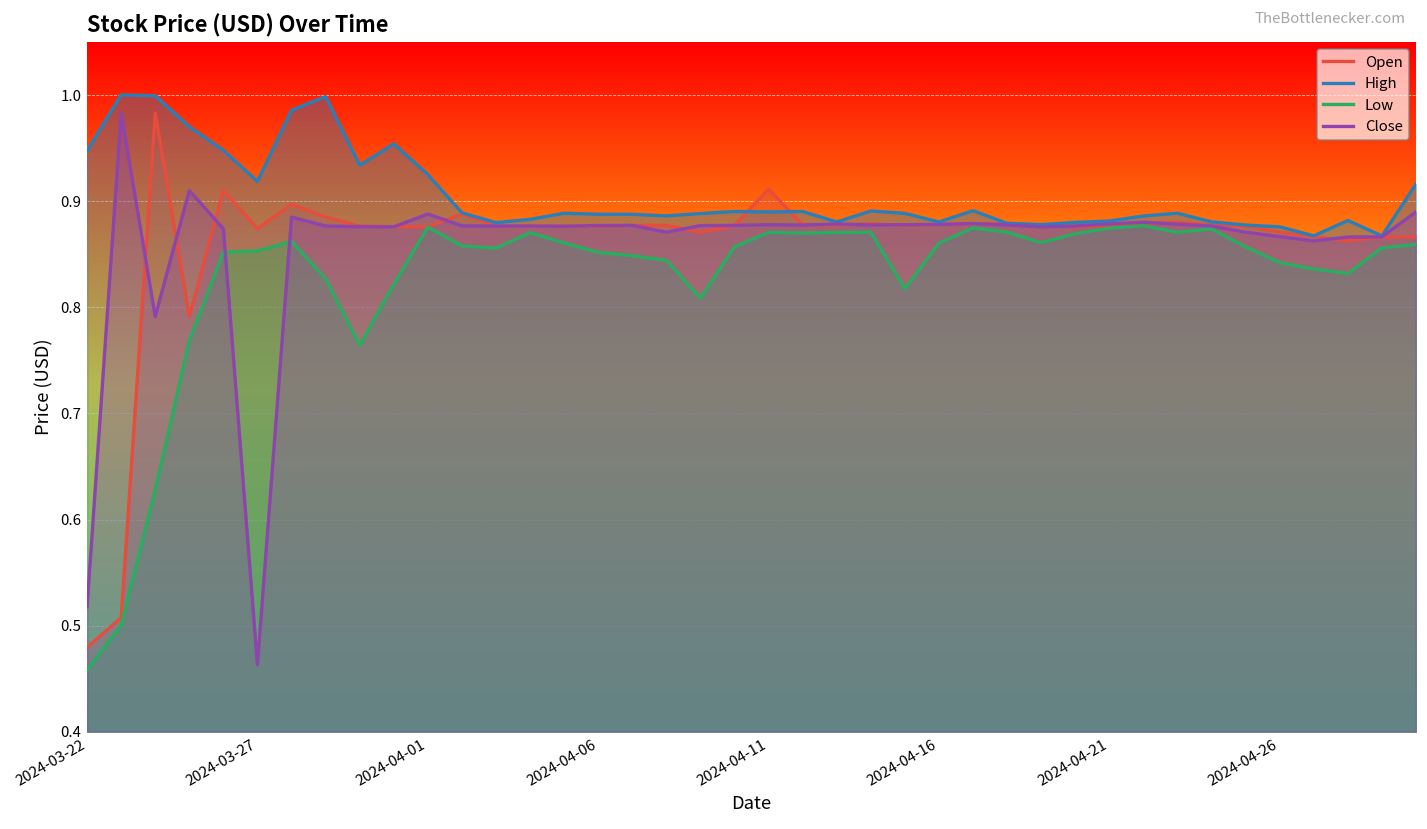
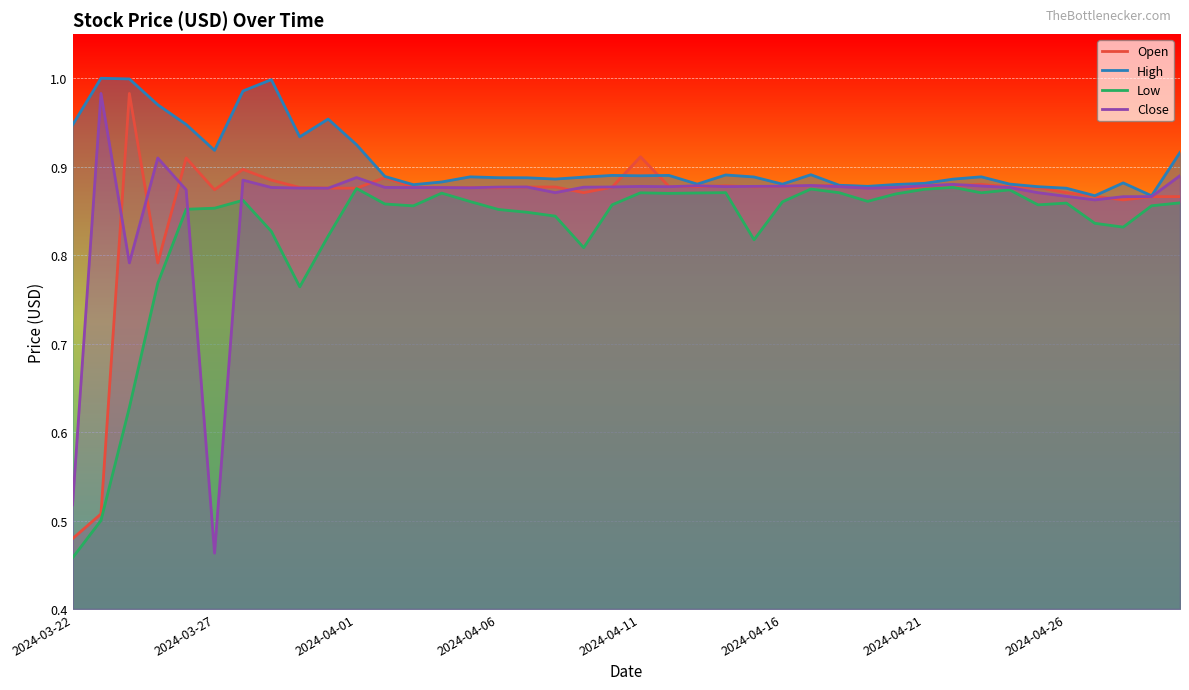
  {
    "Open": {
      "2024-03-22": 0.48,
      "2024-03-27": 0.87,
      "2024-04-11": 0.91,
      "2024-04-26": 0.87
    },
    "High": {
      "2024-03-22": 0.95,
      "2024-03-27": 0.92,
      "2024-04-01": 0.93,
      "2024-04-06": 0.89,
      "2024-04-11": 0.89,
      "2024-04-26": 0.88
    },
    "Low": {
      "2024-03-22": 0.46,
      "2024-03-27": 0.85,
      "2024-04-06": 0.85,
      "2024-04-11": 0.87,
      "2024-04-16": 0.86,
-     "2024-04-26": 0.84
+     "2024-04-26": 0.86
    },
    "Close": {
      "2024-03-22": 0.52,
      "2024-03-27": 0.46,
      "2024-04-01": 0.89,
      "2024-04-11": 0.88,
      "2024-04-26": 0.87
    }
  }
